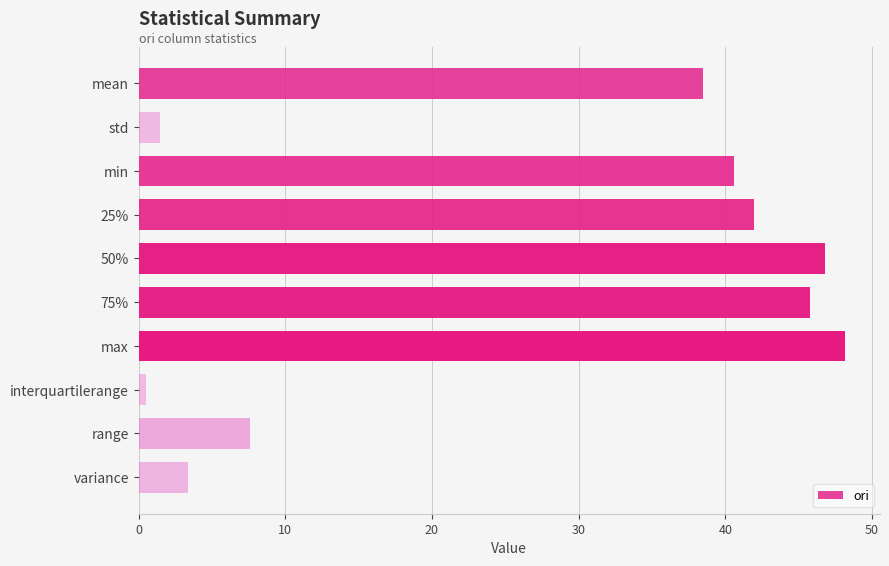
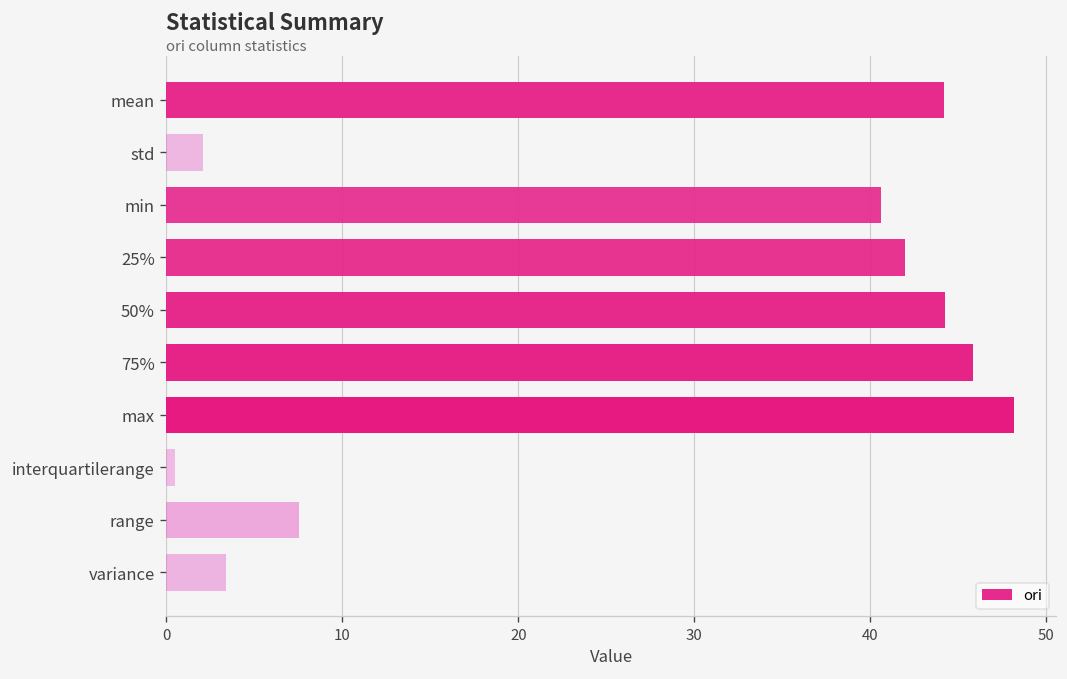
  {
-   "mean": 38.5,
-   "std": 1.4,
+   "mean": 44.2,
+   "std": 2.1,
    "min": 40.6,
    "25%": 42.0,
-   "50%": 46.8,
+   "50%": 44.3,
    "75%": 45.8,
    "max": 48.1,
    "interquartilerange": 0.5,
    "range": 7.6,
    "variance": 3.4
  }
